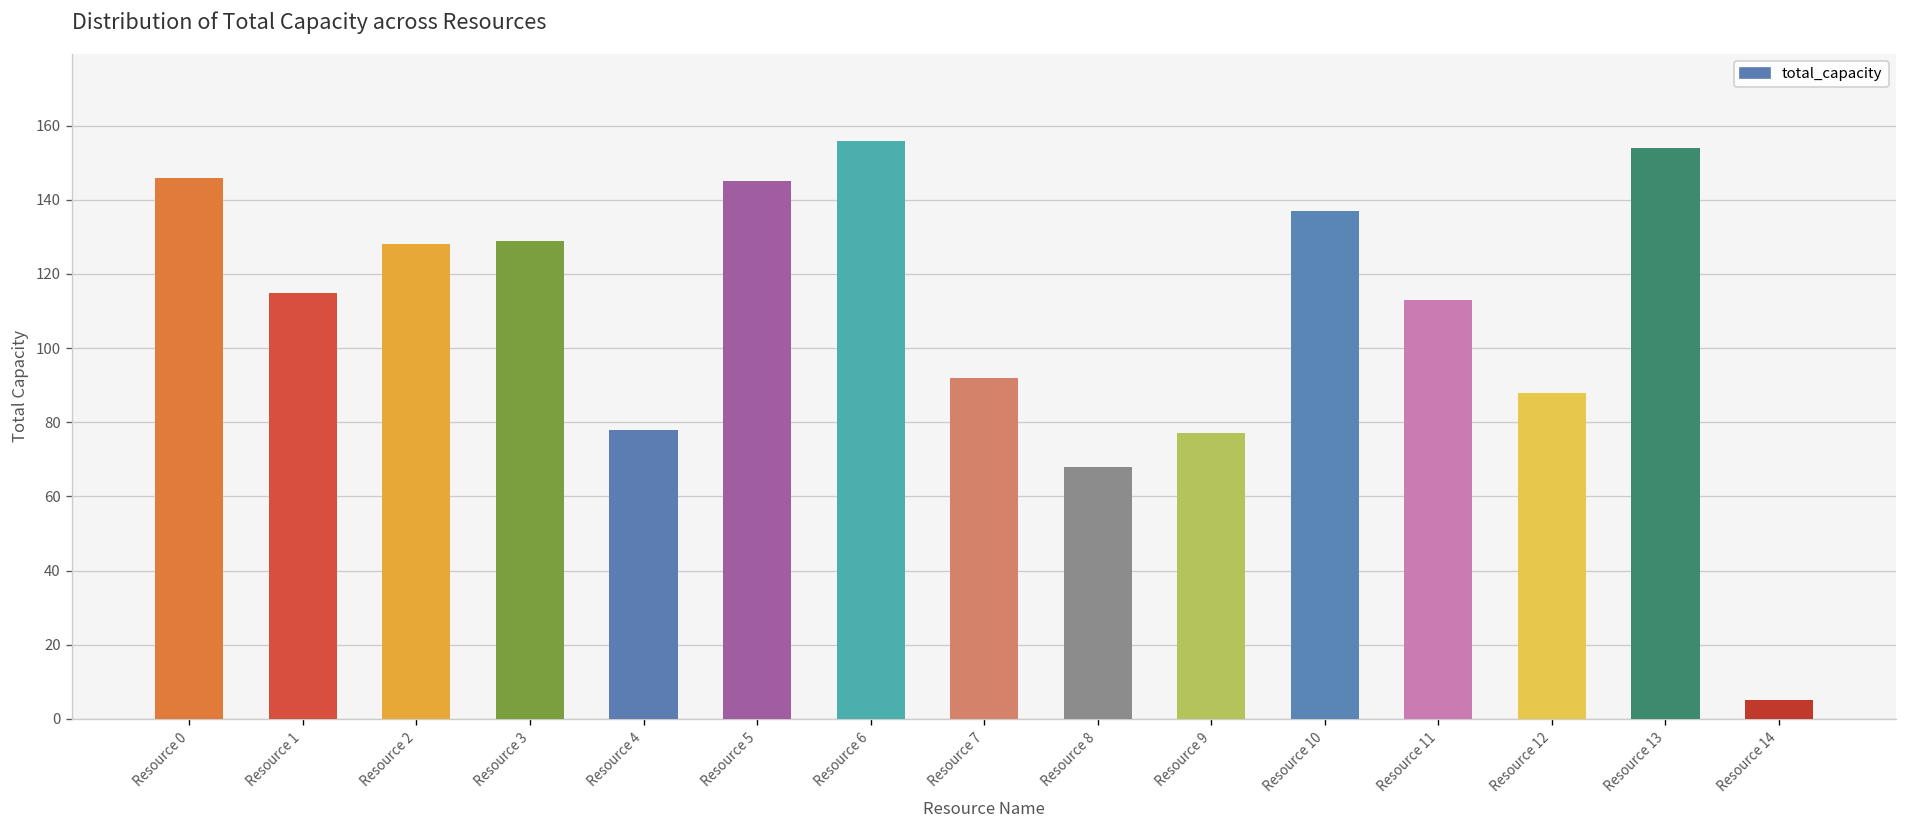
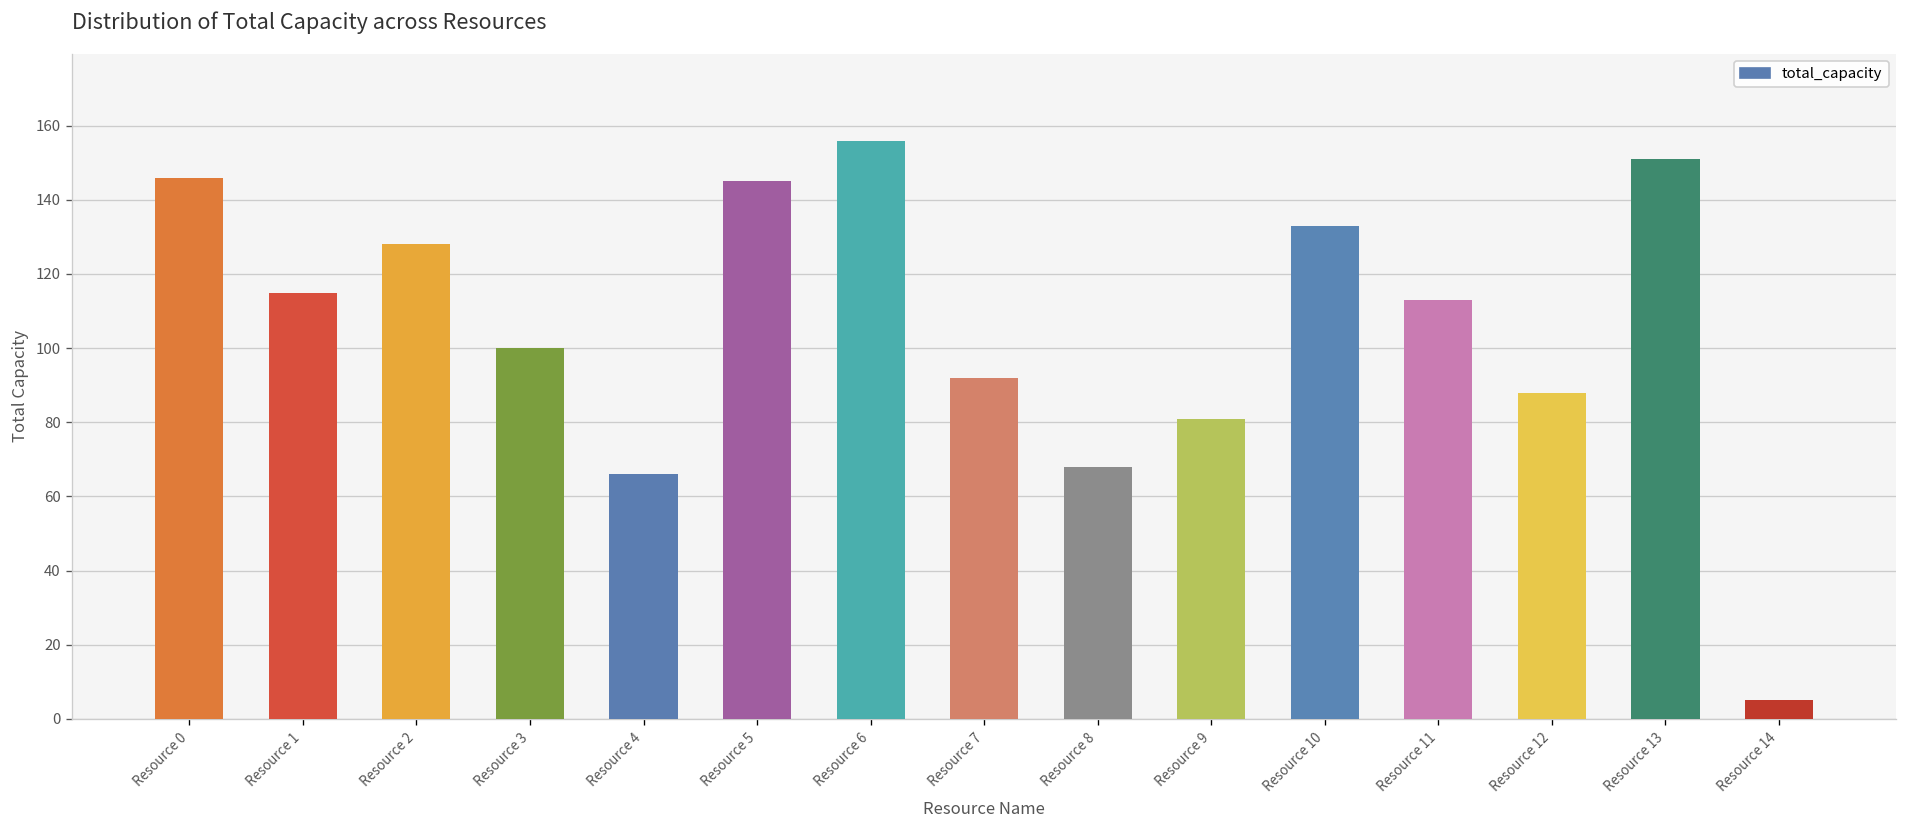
  {
    "Resource 0": 146,
    "Resource 1": 115,
    "Resource 2": 128,
-   "Resource 3": 129,
-   "Resource 4": 78,
+   "Resource 3": 100,
+   "Resource 4": 66,
    "Resource 5": 145,
    "Resource 6": 156,
    "Resource 7": 92,
    "Resource 8": 68,
-   "Resource 9": 77,
-   "Resource 10": 137,
+   "Resource 9": 81,
+   "Resource 10": 133,
    "Resource 11": 113,
    "Resource 12": 88,
-   "Resource 13": 154,
+   "Resource 13": 151,
    "Resource 14": 5
  }
